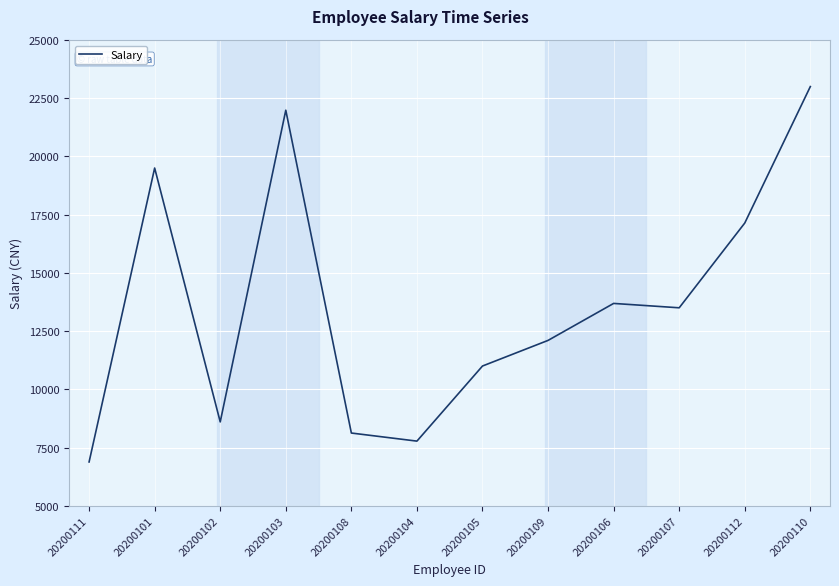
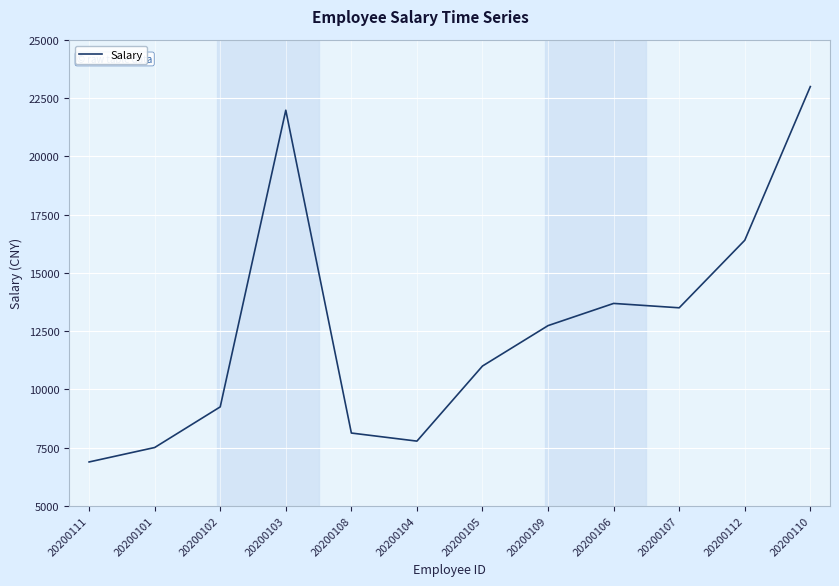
  {
    "20200111": 6900,
-   "20200101": 19500,
-   "20200102": 8600,
+   "20200101": 7500,
+   "20200102": 9200,
    "20200103": 22000,
    "20200108": 8100,
    "20200104": 7800,
    "20200105": 11000,
-   "20200109": 12100,
+   "20200109": 12700,
    "20200106": 13700,
    "20200107": 13500,
-   "20200112": 17100,
+   "20200112": 16400,
    "20200110": 23000
  }
